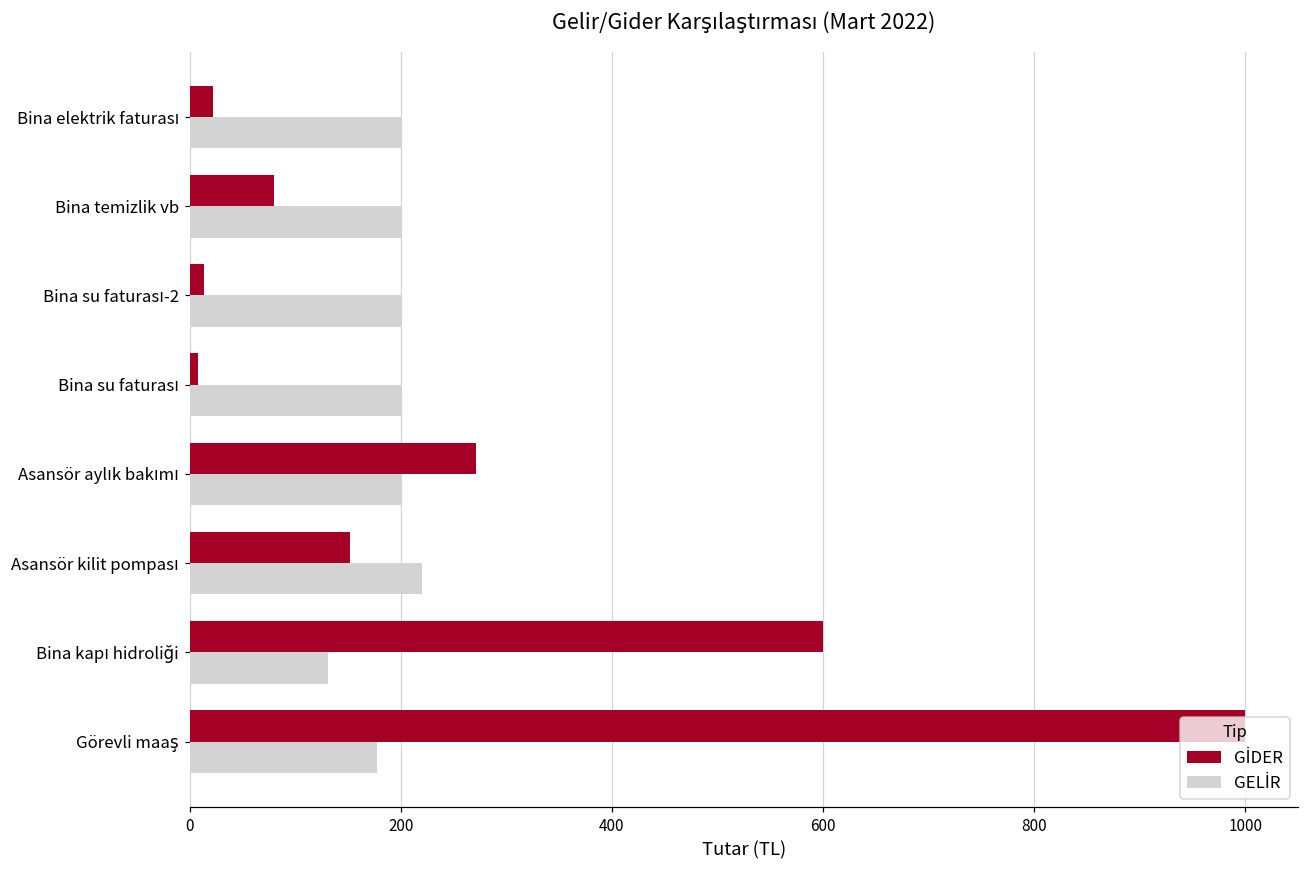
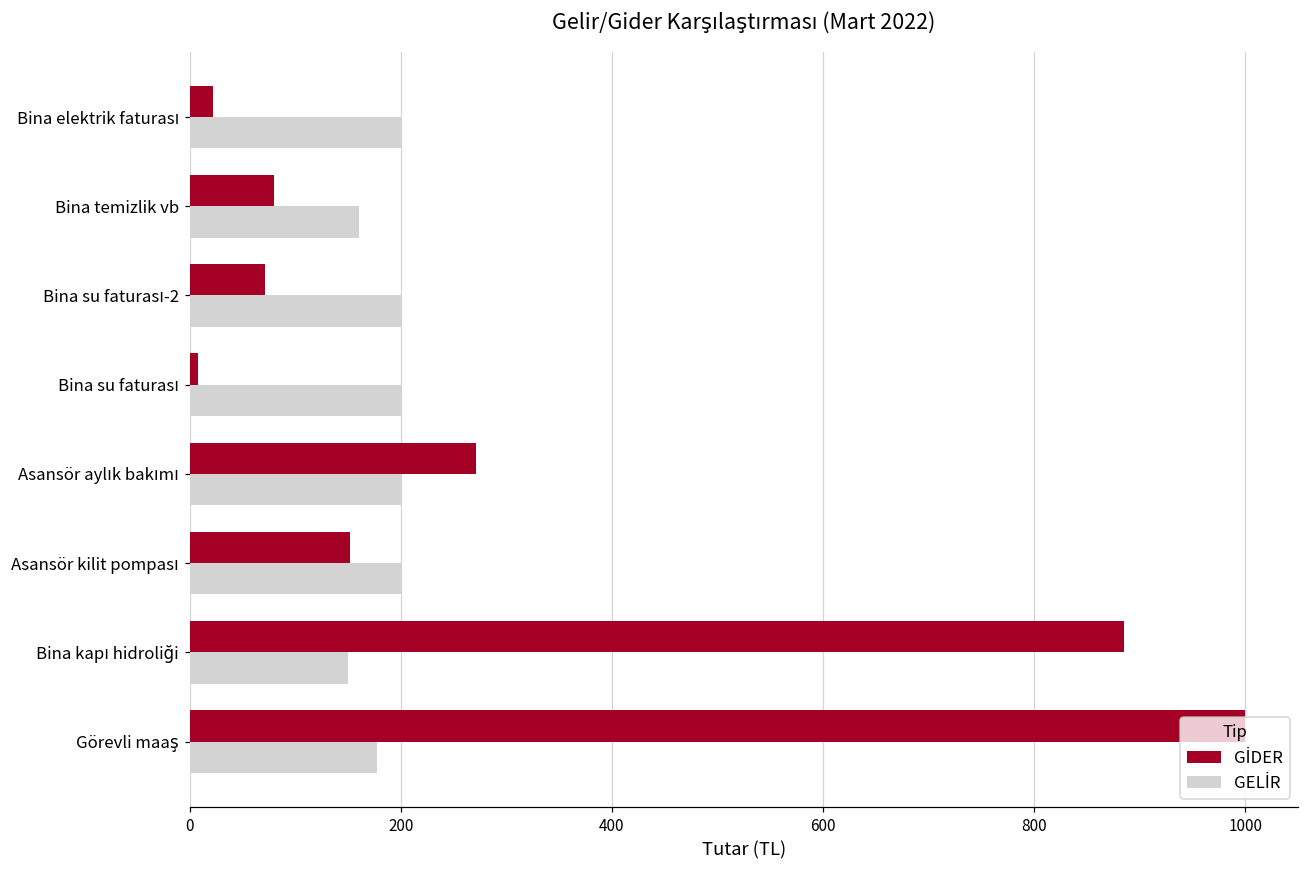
  {
    "GİDER": {
      "Bina elektrik faturası": 20,
      "Bina temizlik vb": 80,
-     "Bina su faturası-2": 10,
+     "Bina su faturası-2": 70,
      "Bina su faturası": 10,
      "Asansör aylık bakımı": 270,
      "Asansör kilit pompası": 150,
-     "Bina kapı hidroliği": 600
+     "Bina kapı hidroliği": 890
    },
    "GELİR": {
      "Bina elektrik faturası": 200,
-     "Bina temizlik vb": 200,
+     "Bina temizlik vb": 160,
      "Bina su faturası-2": 200,
      "Bina su faturası": 200,
      "Asansör aylık bakımı": 200,
-     "Asansör kilit pompası": 220,
-     "Bina kapı hidroliği": 130,
+     "Asansör kilit pompası": 200,
+     "Bina kapı hidroliği": 150,
      "Görevli maaş": 180
    }
  }
